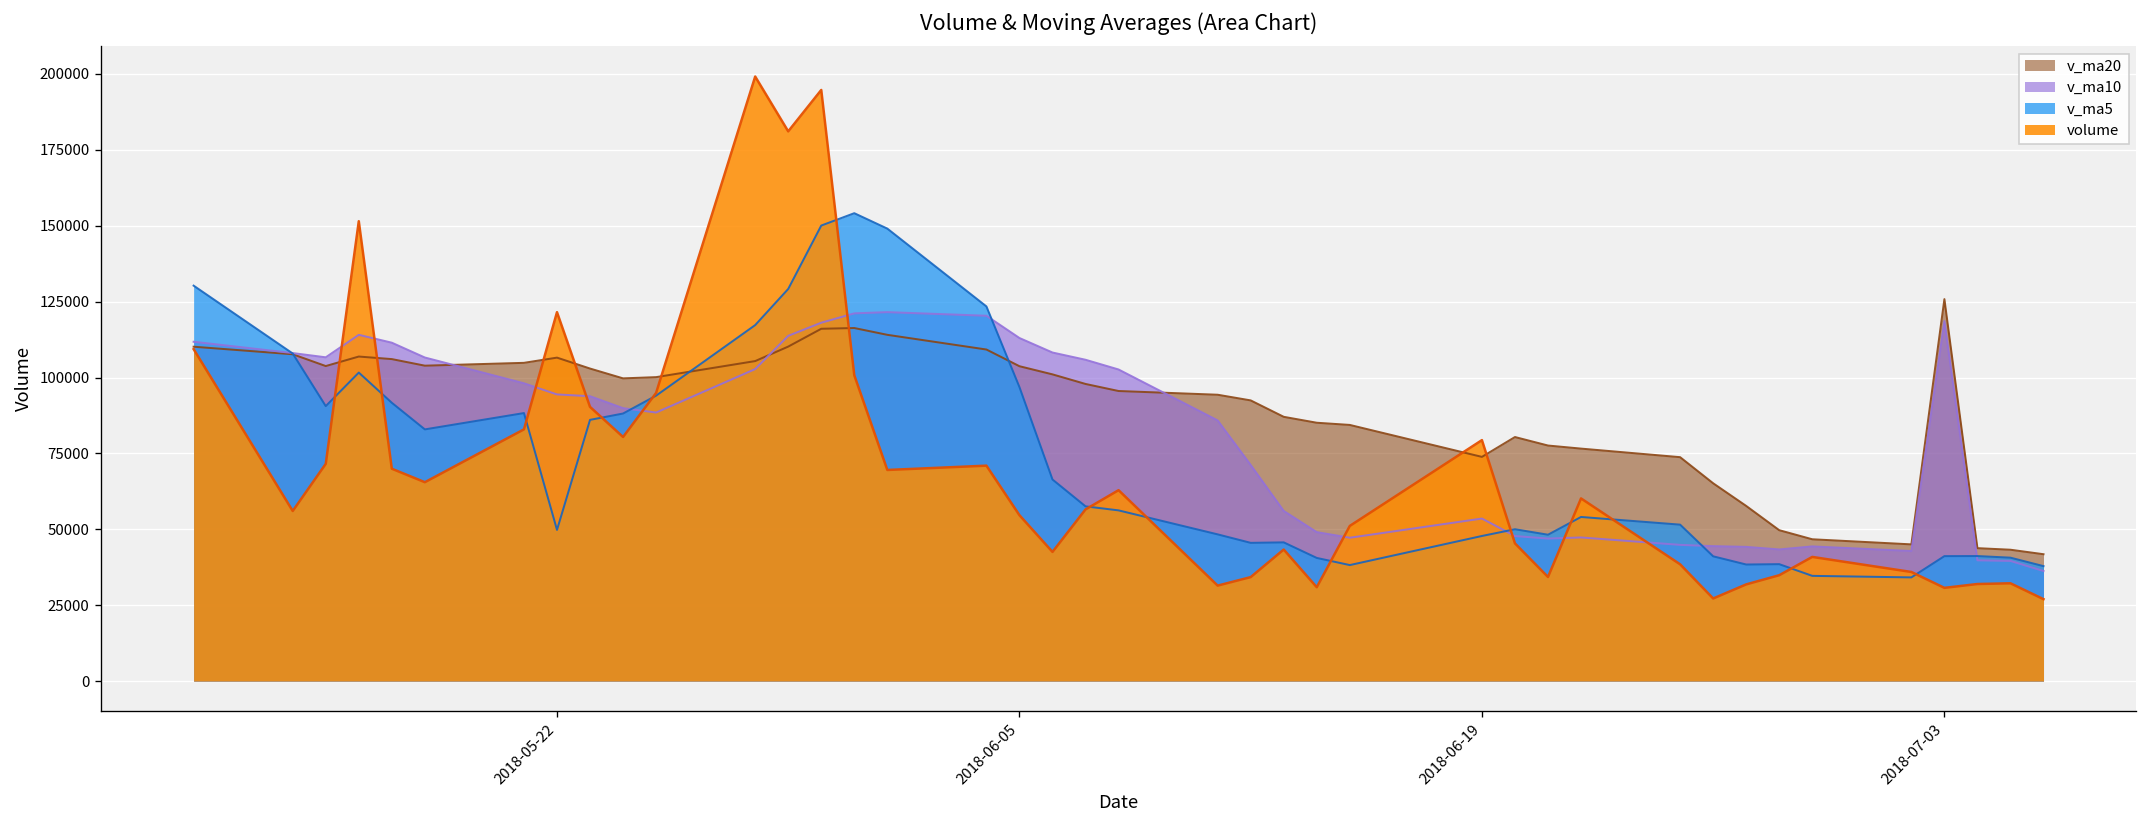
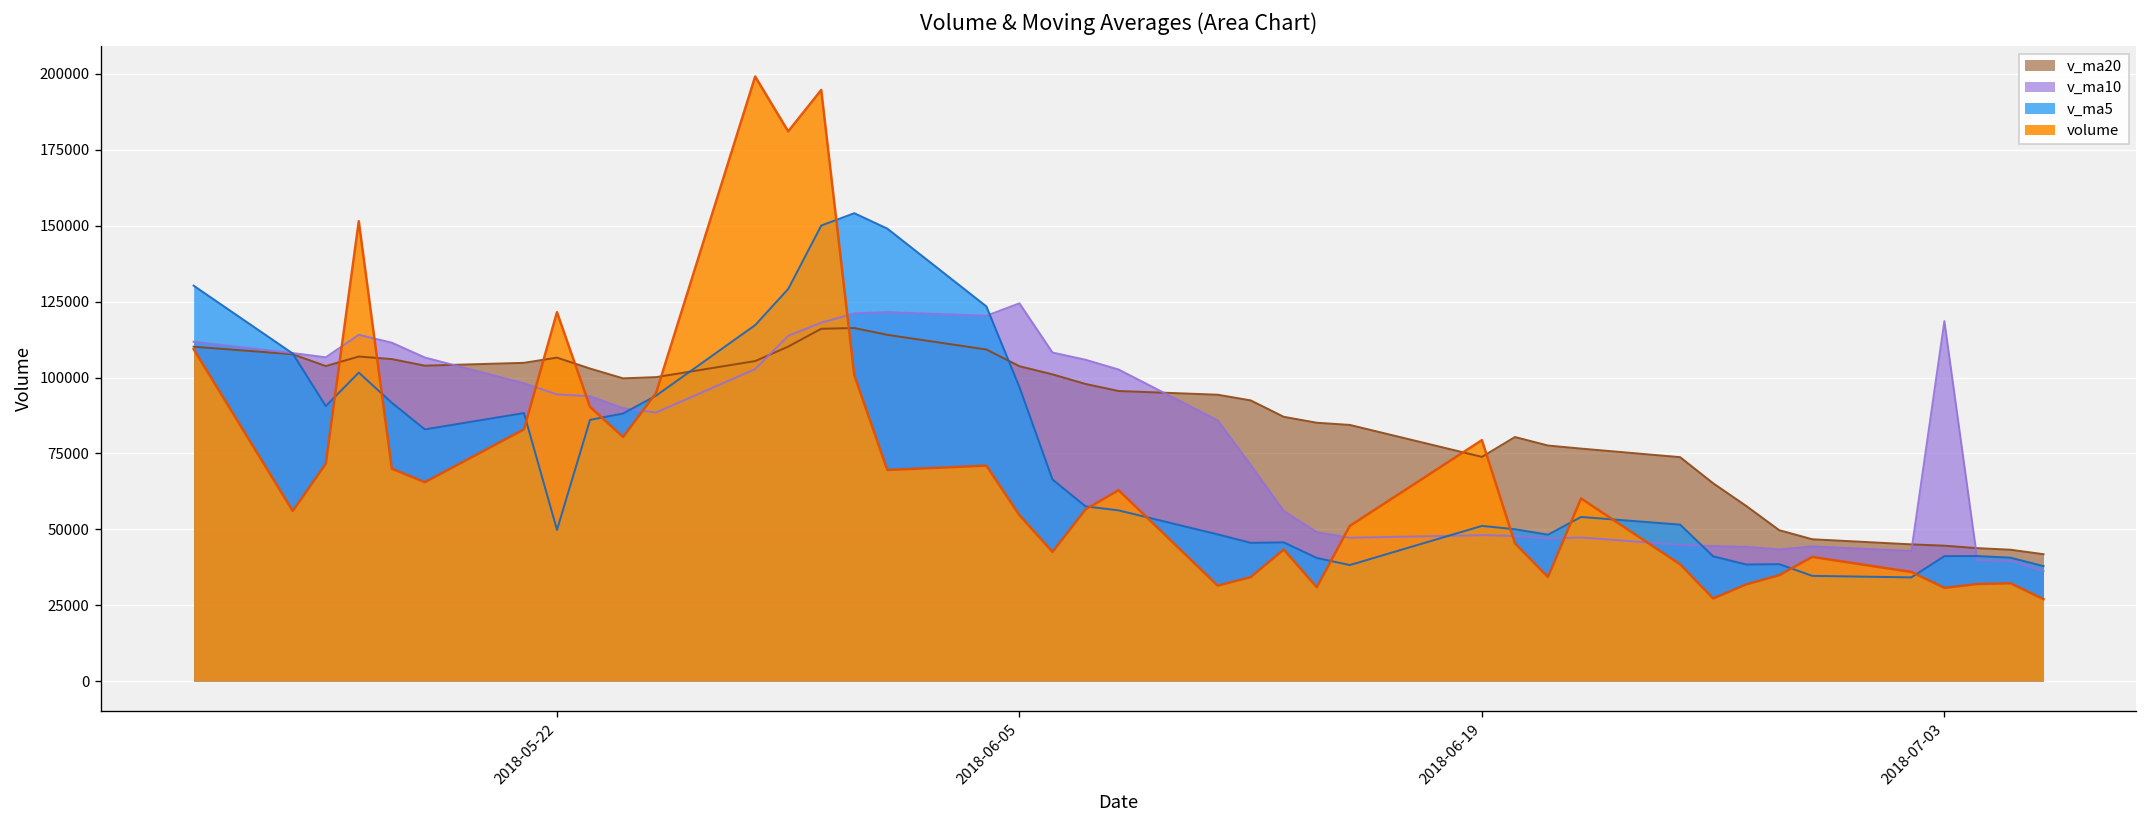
  {
    "v_ma20": {
      "2018-05-22": 107000,
      "2018-06-05": 104000,
      "2018-06-19": 74000,
-     "2018-07-03": 126000
+     "2018-07-03": 45000
    },
    "v_ma10": {
      "2018-05-22": 94000,
-     "2018-06-05": 113000,
-     "2018-06-19": 54000,
+     "2018-06-05": 124000,
+     "2018-06-19": 48000,
      "2018-07-03": 119000
    },
    "v_ma5": {
      "2018-05-22": 50000,
      "2018-06-05": 97000,
-     "2018-06-19": 48000,
+     "2018-06-19": 51000,
      "2018-07-03": 41000
    },
    "volume": {
      "2018-05-22": 122000,
      "2018-06-05": 55000,
      "2018-06-19": 79000,
      "2018-07-03": 31000
    }
  }
